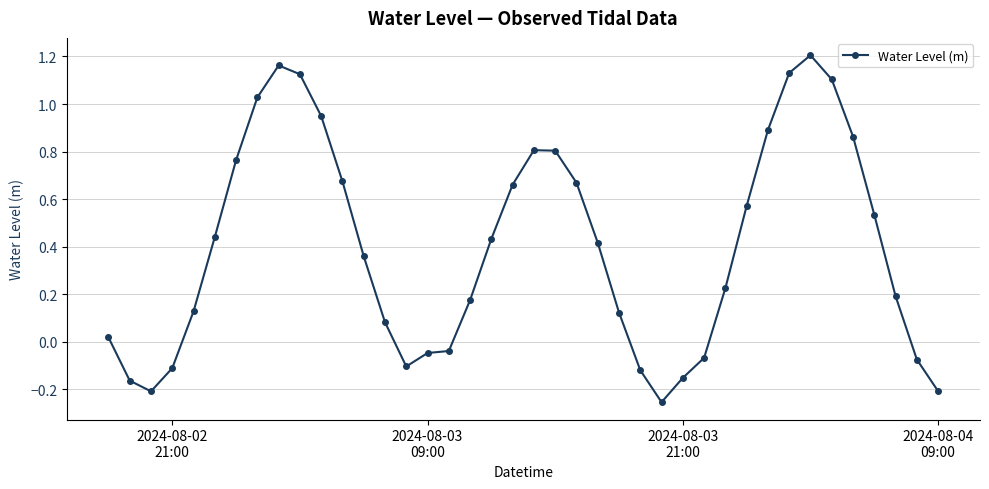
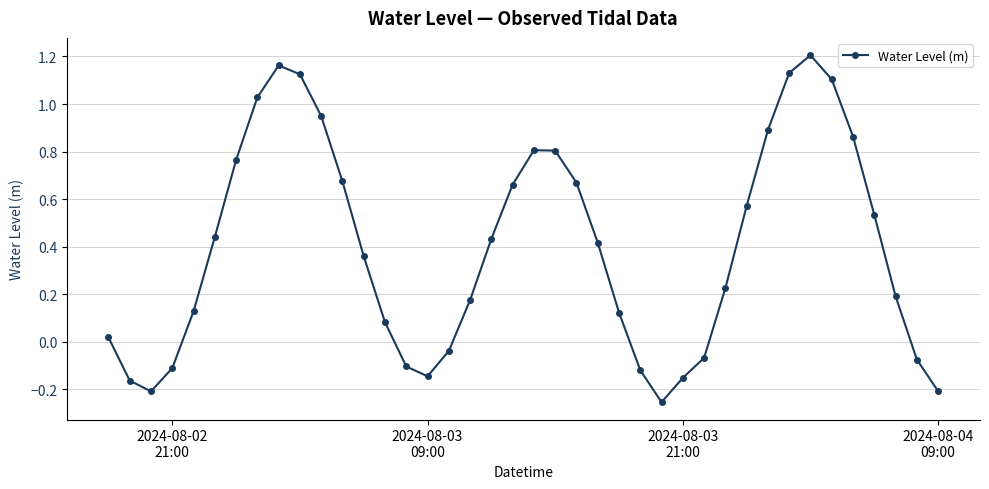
  {
    "2024-08-02 21:00": -0.11,
-   "2024-08-03 09:00": -0.05,
+   "2024-08-03 09:00": -0.15,
    "2024-08-03 21:00": -0.15,
    "2024-08-04 09:00": -0.21
  }
